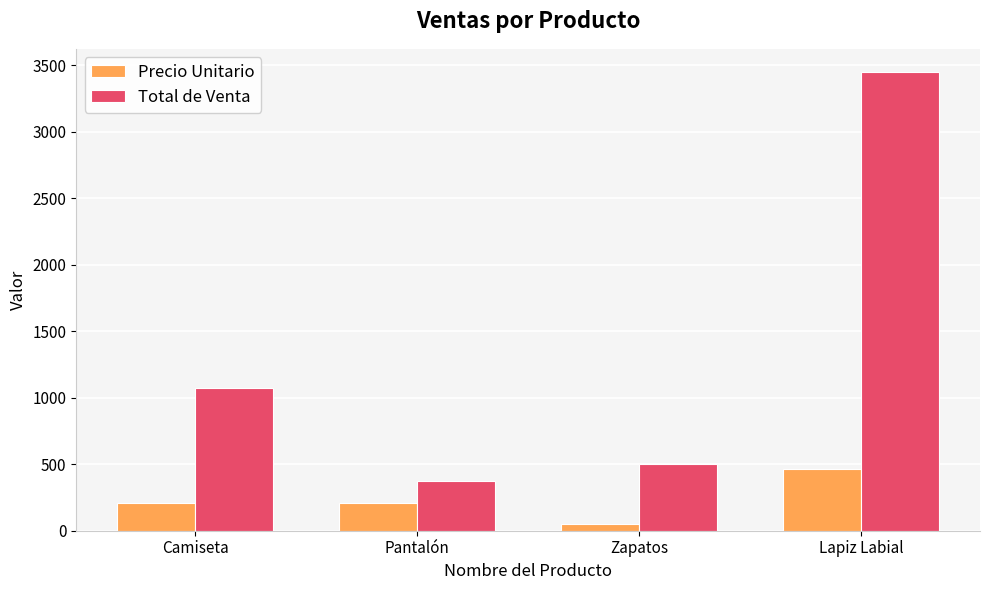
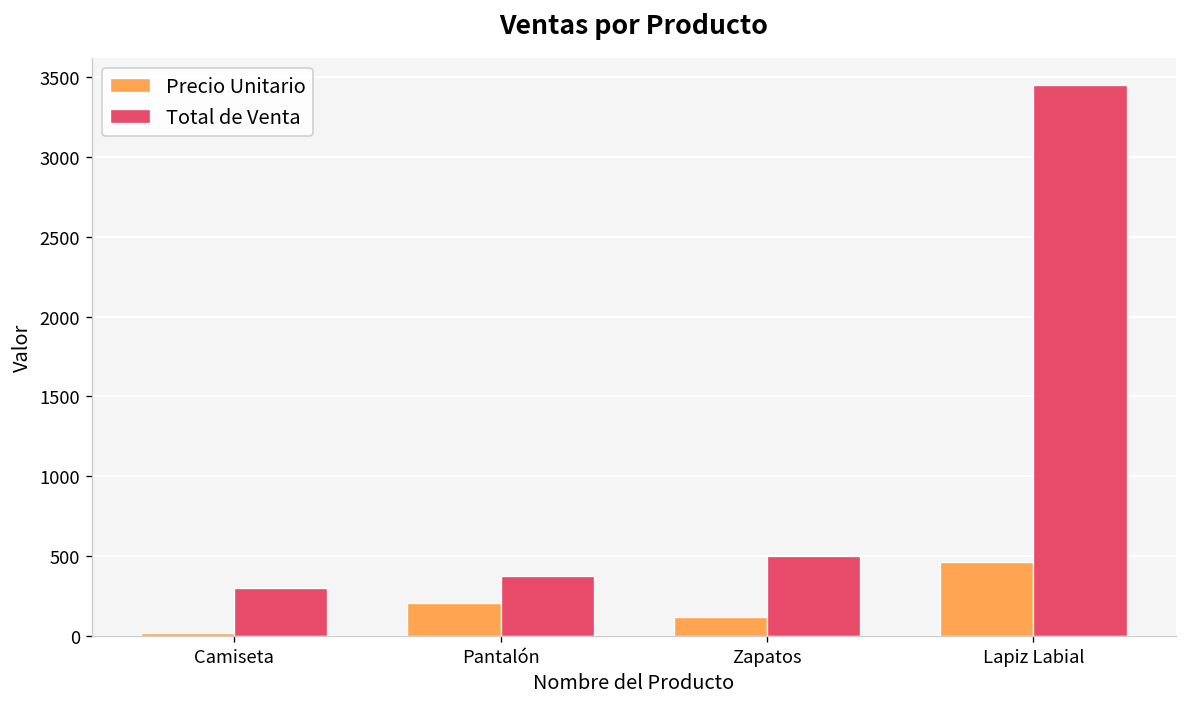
  {
    "Precio Unitario": {
-     "Camiseta": 210,
+     "Camiseta": 20,
      "Pantalón": 210,
-     "Zapatos": 50,
+     "Zapatos": 120,
      "Lapiz Labial": 460
    },
    "Total de Venta": {
-     "Camiseta": 1070,
+     "Camiseta": 300,
      "Pantalón": 380,
      "Zapatos": 500,
      "Lapiz Labial": 3450
    }
  }
